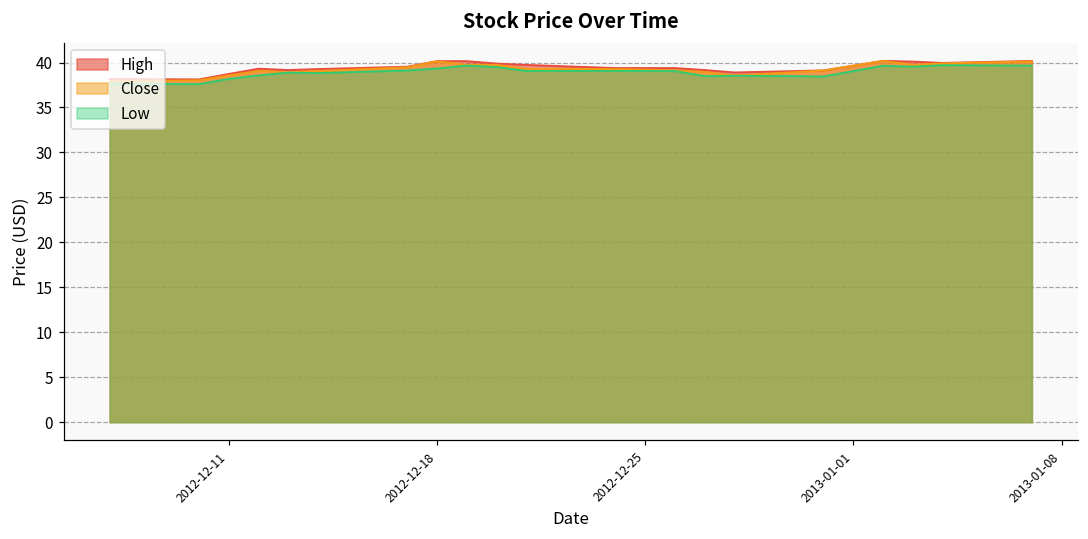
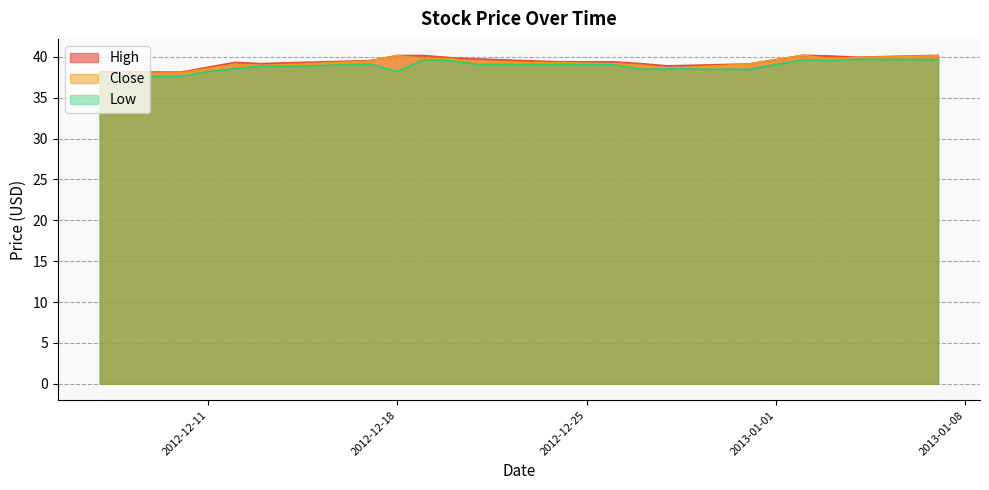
  {
    "Low": {
      "2012-12-11": 38,
-     "2012-12-18": 39
+     "2012-12-18": 38
    }
  }
